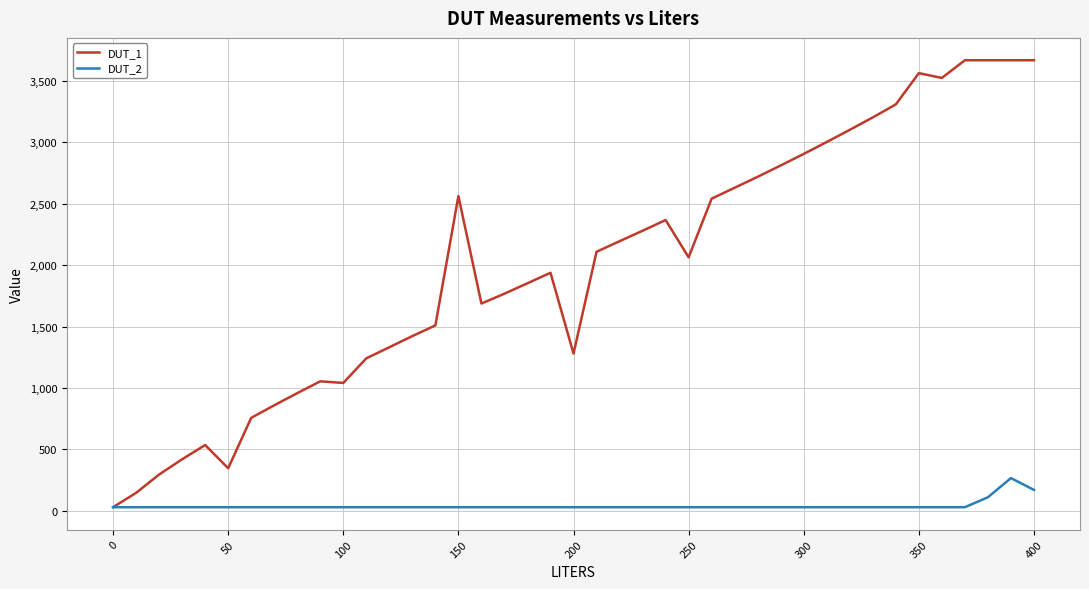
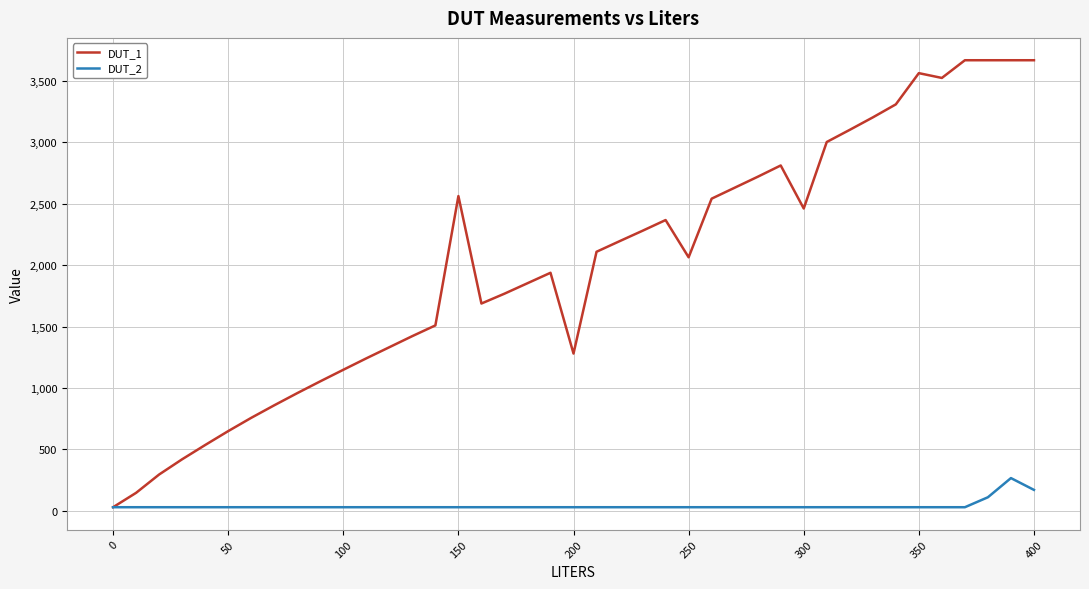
  {
    "DUT_1": {
-     "50": "350",
-     "100": "1,040",
+     "50": "650",
+     "100": "1,150",
      "150": "2,560",
      "200": "1,280",
      "250": "2,060",
-     "300": "2,900",
+     "300": "2,460",
      "350": "3,560",
      "400": "3,670"
    },
    "DUT_2": {
      "50": "30",
      "100": "30",
      "150": "30",
      "200": "30",
      "250": "30",
      "300": "30",
      "350": "30",
      "400": "170"
    }
  }
